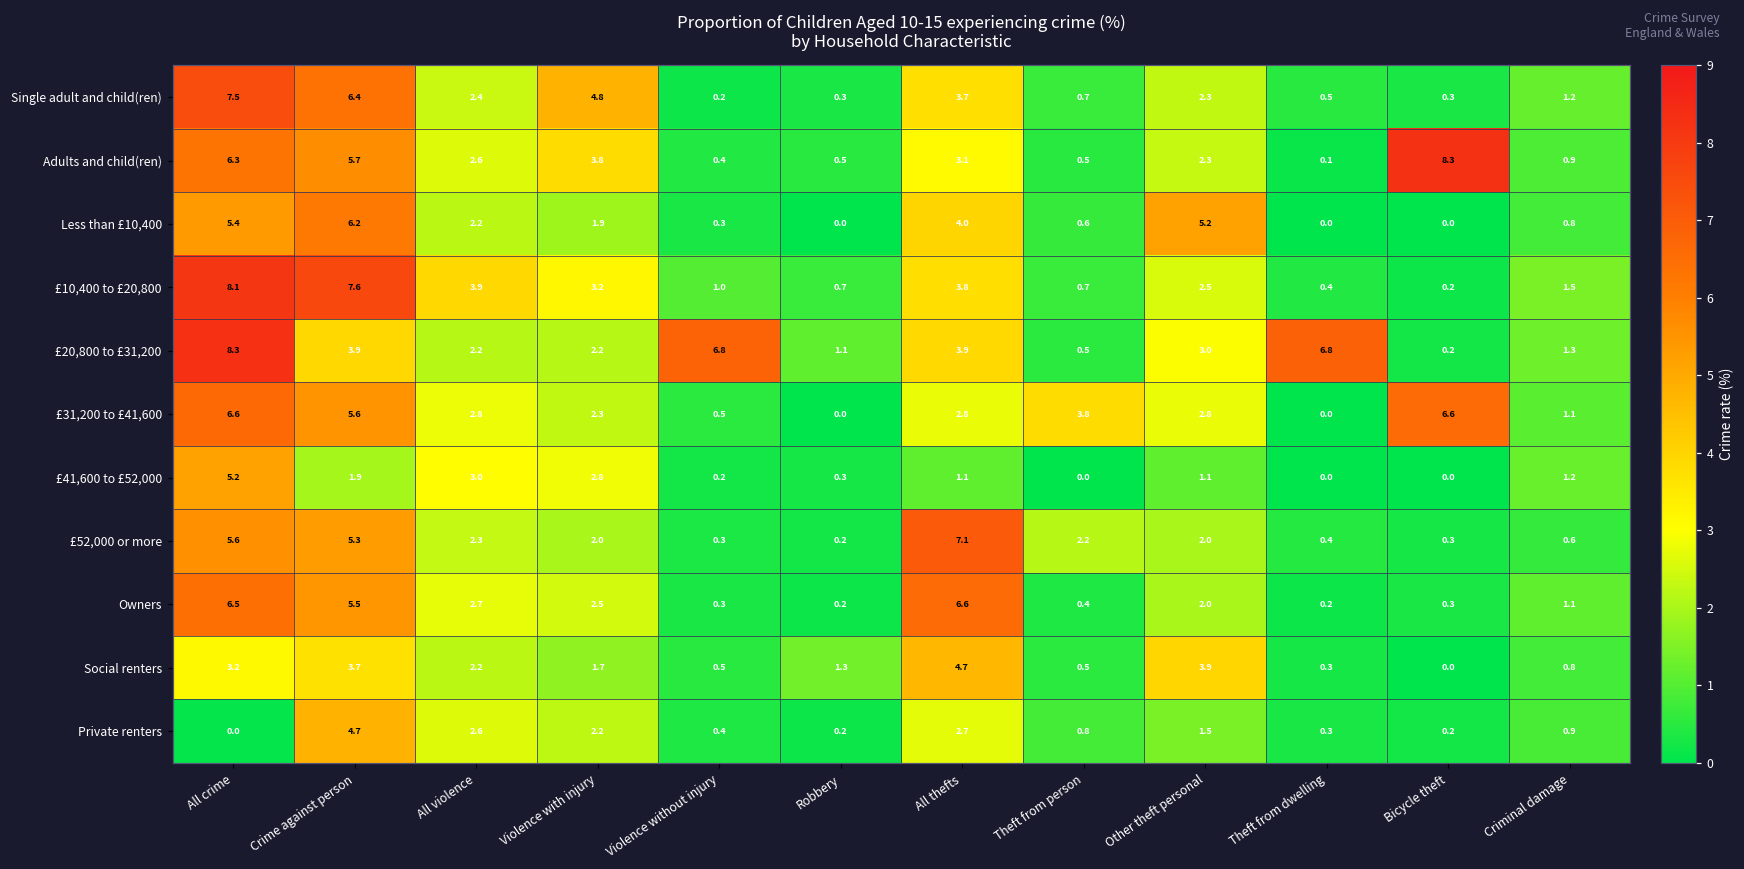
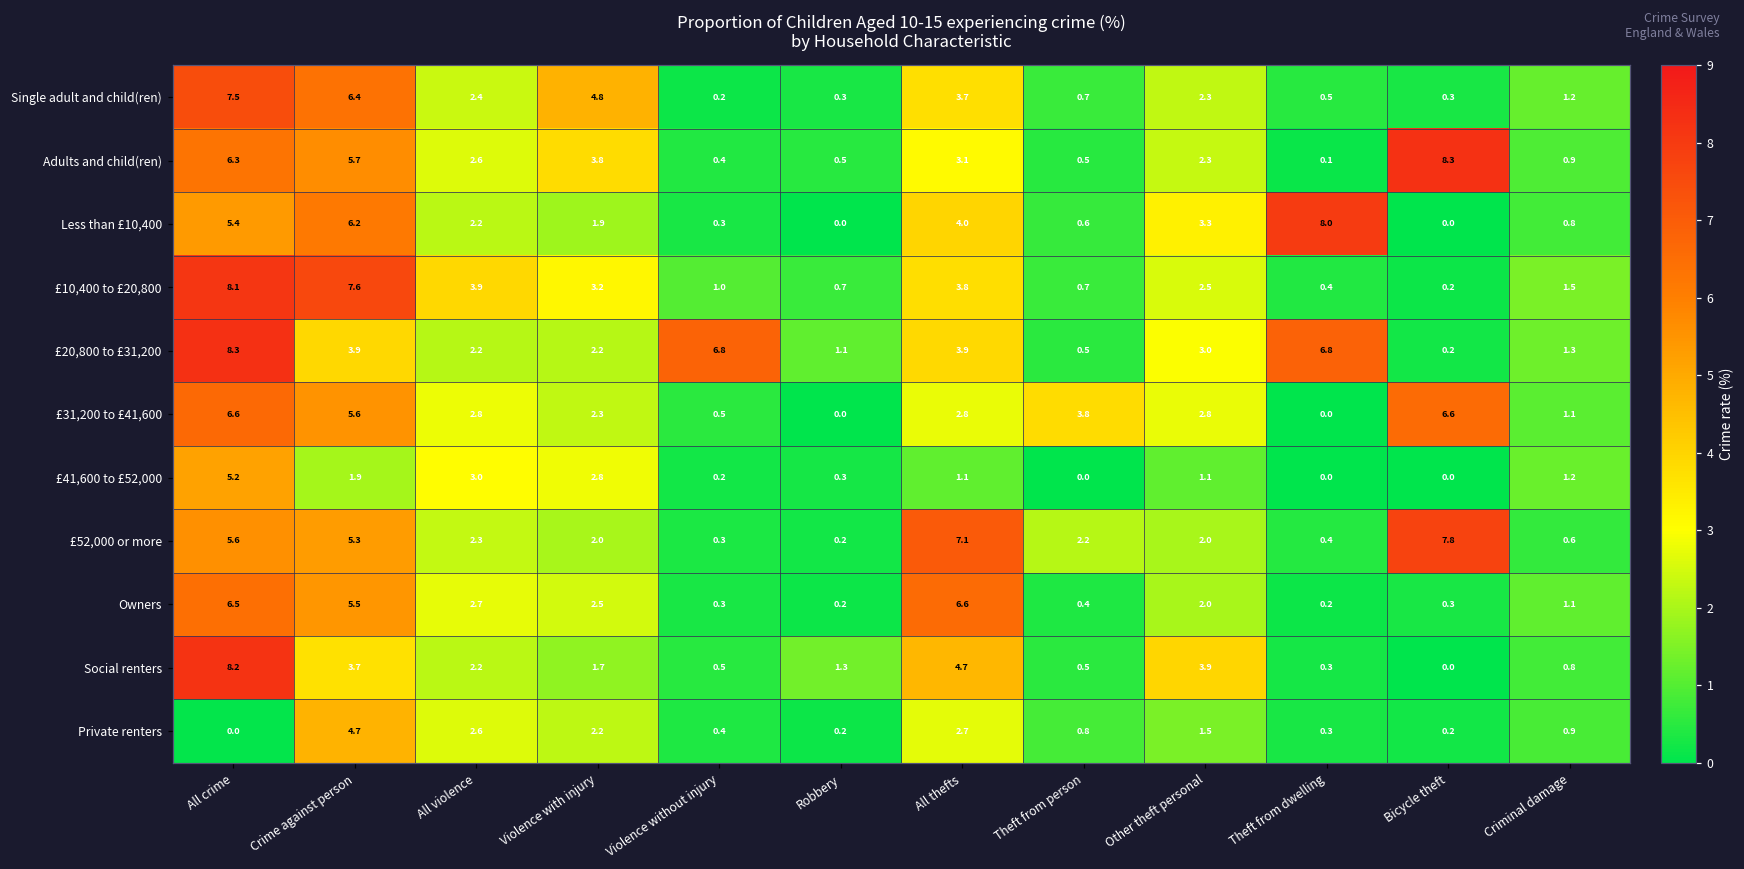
  {
    "Single adult and child(ren)": {
      "All crime": 7.5,
      "Crime against person": 6.4,
      "All violence": 2.4,
      "Violence with injury": 4.8,
      "Violence without injury": 0.2,
      "Robbery": 0.3,
      "All thefts": 3.7,
      "Theft from person": 0.7,
      "Other theft personal": 2.3,
      "Theft from dwelling": 0.5,
      "Bicycle theft": 0.3,
      "Criminal damage": 1.2
    },
    "Adults and child(ren)": {
      "All crime": 6.3,
      "Crime against person": 5.7,
      "All violence": 2.6,
      "Violence with injury": 3.8,
      "Violence without injury": 0.4,
      "Robbery": 0.5,
      "All thefts": 3.1,
      "Theft from person": 0.5,
      "Other theft personal": 2.3,
      "Theft from dwelling": 0.1,
      "Bicycle theft": 8.3,
      "Criminal damage": 0.9
    },
    "Less than £10,400": {
      "All crime": 5.4,
      "Crime against person": 6.2,
      "All violence": 2.2,
      "Violence with injury": 1.9,
      "Violence without injury": 0.3,
      "Robbery": 0.0,
      "All thefts": 4.0,
      "Theft from person": 0.6,
-     "Other theft personal": 5.2,
-     "Theft from dwelling": 0.0,
+     "Other theft personal": 3.3,
+     "Theft from dwelling": 8.0,
      "Bicycle theft": 0.0,
      "Criminal damage": 0.8
    },
    "£10,400 to £20,800": {
      "All crime": 8.1,
      "Crime against person": 7.6,
      "All violence": 3.9,
      "Violence with injury": 3.2,
      "Violence without injury": 1.0,
      "Robbery": 0.7,
      "All thefts": 3.8,
      "Theft from person": 0.7,
      "Other theft personal": 2.5,
      "Theft from dwelling": 0.4,
      "Bicycle theft": 0.2,
      "Criminal damage": 1.5
    },
    "£20,800 to £31,200": {
      "All crime": 8.3,
      "Crime against person": 3.9,
      "All violence": 2.2,
      "Violence with injury": 2.2,
      "Violence without injury": 6.8,
      "Robbery": 1.1,
      "All thefts": 3.9,
      "Theft from person": 0.5,
      "Other theft personal": 3.0,
      "Theft from dwelling": 6.8,
      "Bicycle theft": 0.2,
      "Criminal damage": 1.3
    },
    "£31,200 to £41,600": {
      "All crime": 6.6,
      "Crime against person": 5.6,
      "All violence": 2.8,
      "Violence with injury": 2.3,
      "Violence without injury": 0.5,
      "Robbery": 0.0,
      "All thefts": 2.8,
      "Theft from person": 3.8,
      "Other theft personal": 2.8,
      "Theft from dwelling": 0.0,
      "Bicycle theft": 6.6,
      "Criminal damage": 1.1
    },
    "£41,600 to £52,000": {
      "All crime": 5.2,
      "Crime against person": 1.9,
      "All violence": 3.0,
      "Violence with injury": 2.8,
      "Violence without injury": 0.2,
      "Robbery": 0.3,
      "All thefts": 1.1,
      "Theft from person": 0.0,
      "Other theft personal": 1.1,
      "Theft from dwelling": 0.0,
      "Bicycle theft": 0.0,
      "Criminal damage": 1.2
    },
    "£52,000 or more": {
      "All crime": 5.6,
      "Crime against person": 5.3,
      "All violence": 2.3,
      "Violence with injury": 2.0,
      "Violence without injury": 0.3,
      "Robbery": 0.2,
      "All thefts": 7.1,
      "Theft from person": 2.2,
      "Other theft personal": 2.0,
      "Theft from dwelling": 0.4,
-     "Bicycle theft": 0.3,
+     "Bicycle theft": 7.8,
      "Criminal damage": 0.6
    },
    "Owners": {
      "All crime": 6.5,
      "Crime against person": 5.5,
      "All violence": 2.7,
      "Violence with injury": 2.5,
      "Violence without injury": 0.3,
      "Robbery": 0.2,
      "All thefts": 6.6,
      "Theft from person": 0.4,
      "Other theft personal": 2.0,
      "Theft from dwelling": 0.2,
      "Bicycle theft": 0.3,
      "Criminal damage": 1.1
    },
    "Social renters": {
-     "All crime": 3.2,
+     "All crime": 8.2,
      "Crime against person": 3.7,
      "All violence": 2.2,
      "Violence with injury": 1.7,
      "Violence without injury": 0.5,
      "Robbery": 1.3,
      "All thefts": 4.7,
      "Theft from person": 0.5,
      "Other theft personal": 3.9,
      "Theft from dwelling": 0.3,
      "Bicycle theft": 0.0,
      "Criminal damage": 0.8
    },
    "Private renters": {
      "All crime": 0.0,
      "Crime against person": 4.7,
      "All violence": 2.6,
      "Violence with injury": 2.2,
      "Violence without injury": 0.4,
      "Robbery": 0.2,
      "All thefts": 2.7,
      "Theft from person": 0.8,
      "Other theft personal": 1.5,
      "Theft from dwelling": 0.3,
      "Bicycle theft": 0.2,
      "Criminal damage": 0.9
    }
  }
